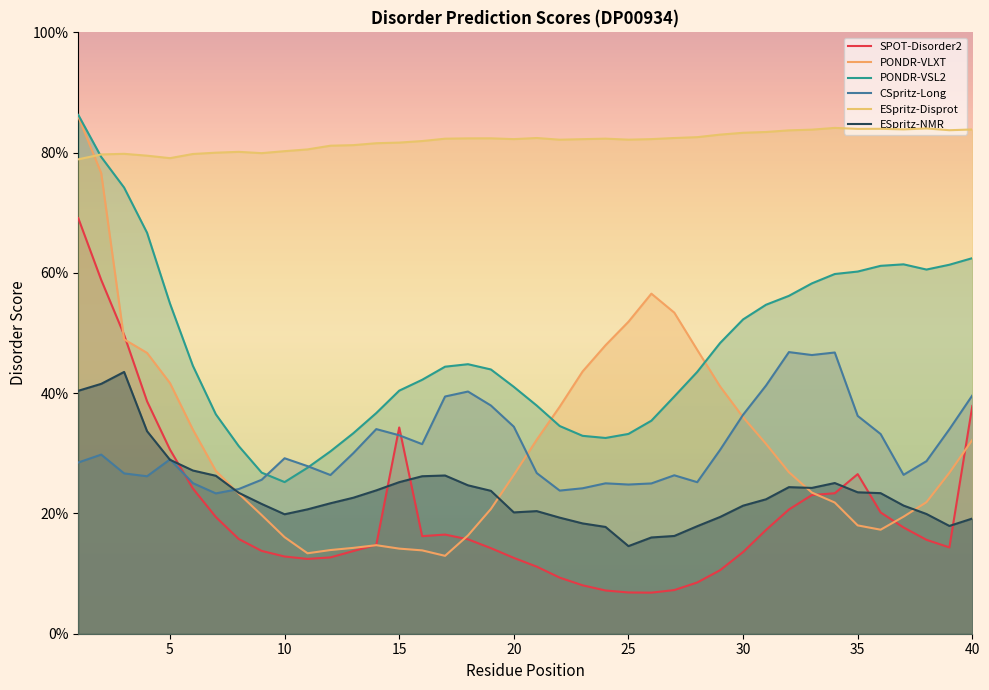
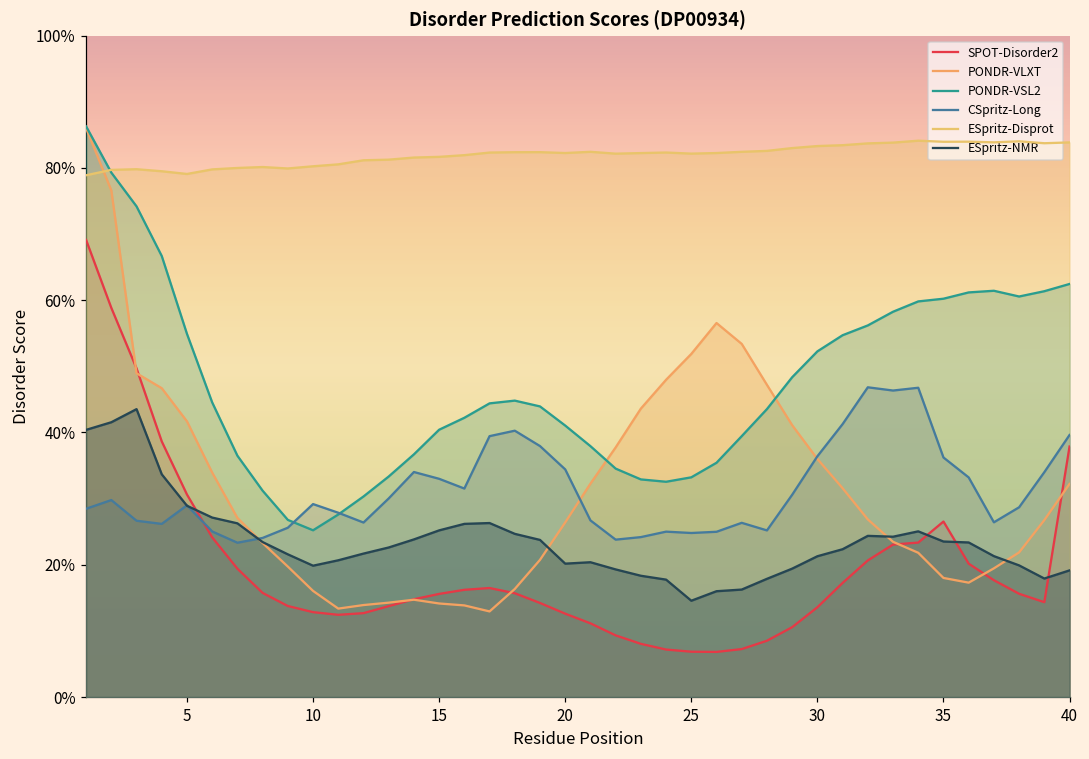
  {
    "SPOT-Disorder2": {
      "5": "31%",
      "10": "13%",
-     "15": "34%",
+     "15": "16%",
      "20": "13%",
      "25": "7%",
      "30": "14%",
      "35": "27%",
      "40": "38%"
    },
    "ESpritz-NMR": {
      "10": "20%",
      "15": "25%",
      "20": "20%",
      "25": "15%",
      "30": "21%",
      "35": "24%",
      "40": "19%"
    }
  }
